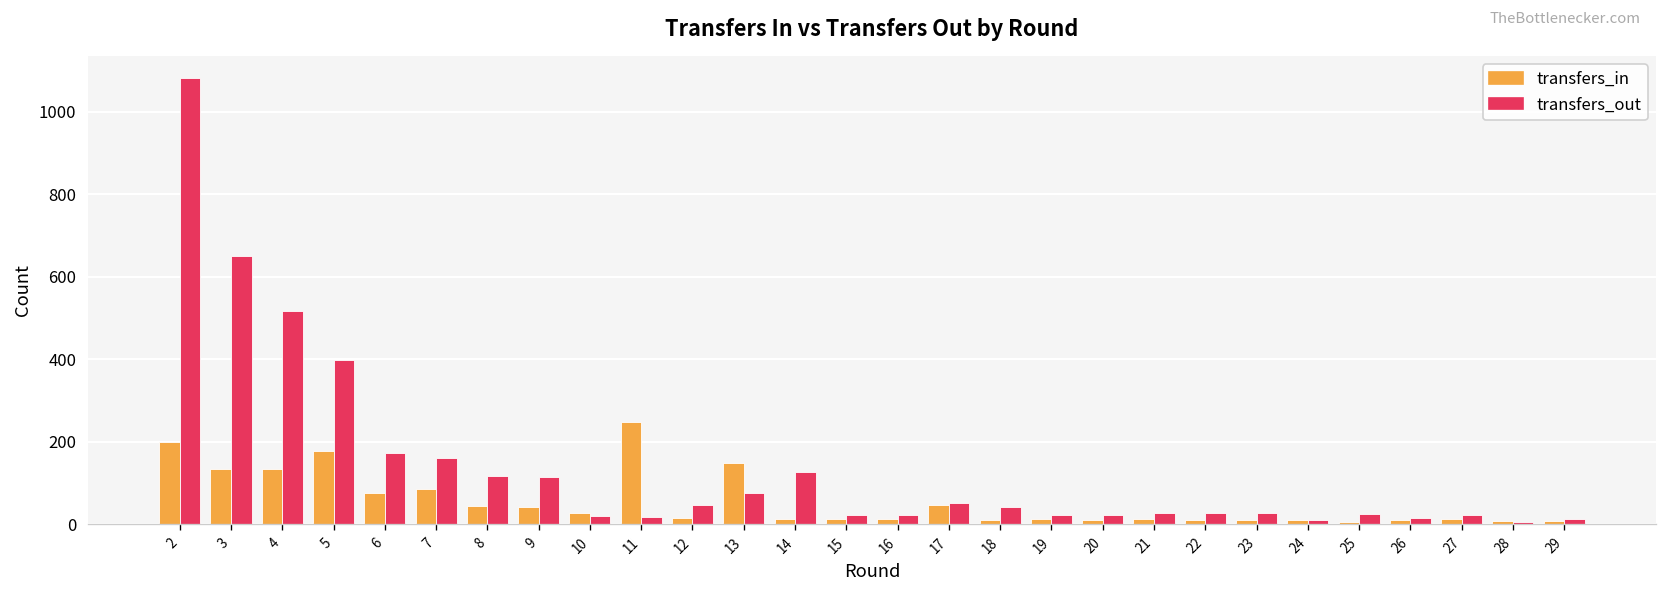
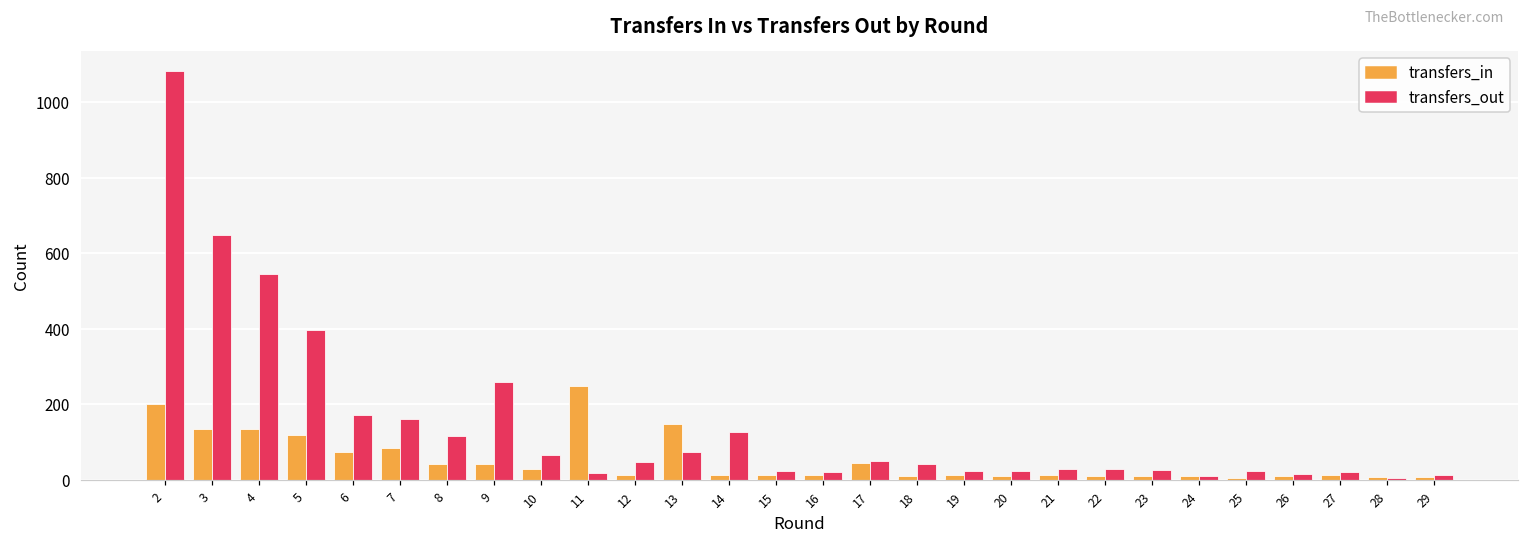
  {
    "transfers_in": {
      "2": 200,
      "3": 130,
      "4": 130,
-     "5": 180,
+     "5": 120,
      "6": 80,
      "7": 90,
      "8": 40,
      "9": 40,
      "10": 30,
      "11": 250,
      "12": 10,
      "13": 150,
      "14": 10,
      "15": 10,
      "16": 10,
      "17": 50,
      "18": 10,
      "19": 10,
      "20": 10,
      "21": 10,
      "22": 10,
      "23": 10,
      "24": 10,
      "26": 10,
      "27": 10,
      "29": 10
    },
    "transfers_out": {
      "2": 1080,
      "3": 650,
-     "4": 520,
+     "4": 550,
      "5": 400,
      "6": 170,
      "7": 160,
      "8": 120,
-     "9": 110,
-     "10": 20,
+     "9": 260,
+     "10": 70,
      "11": 20,
      "12": 50,
      "13": 80,
      "14": 130,
      "15": 20,
      "16": 20,
      "17": 50,
      "18": 40,
      "19": 20,
      "20": 20,
      "21": 30,
      "22": 30,
      "23": 30,
      "24": 10,
      "25": 30,
      "26": 20,
      "27": 20,
      "29": 10
    }
  }
